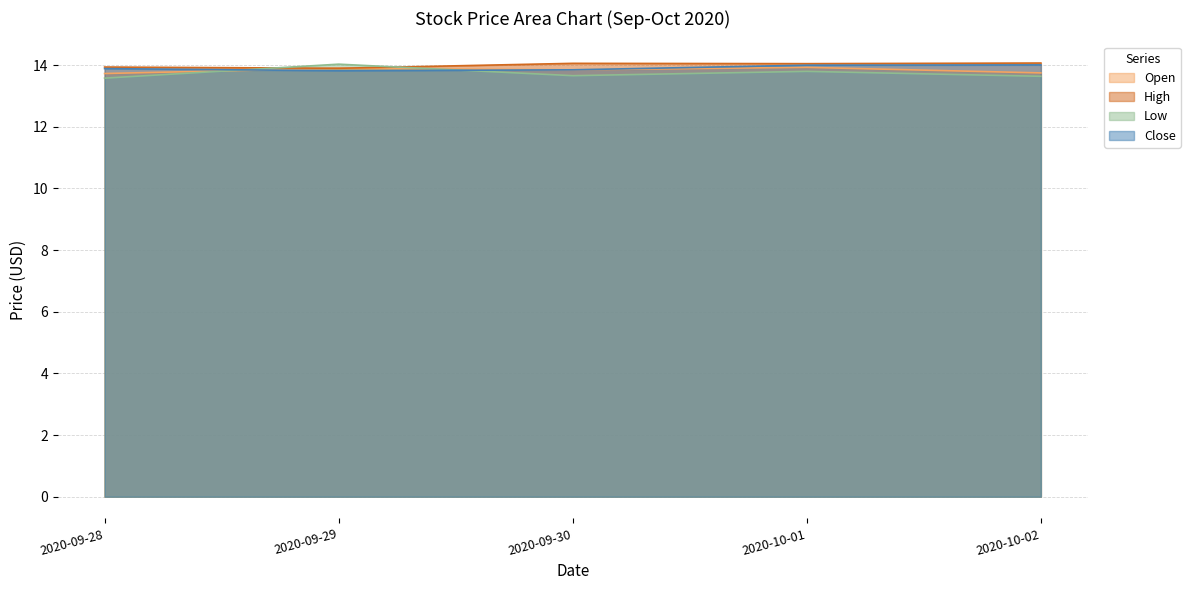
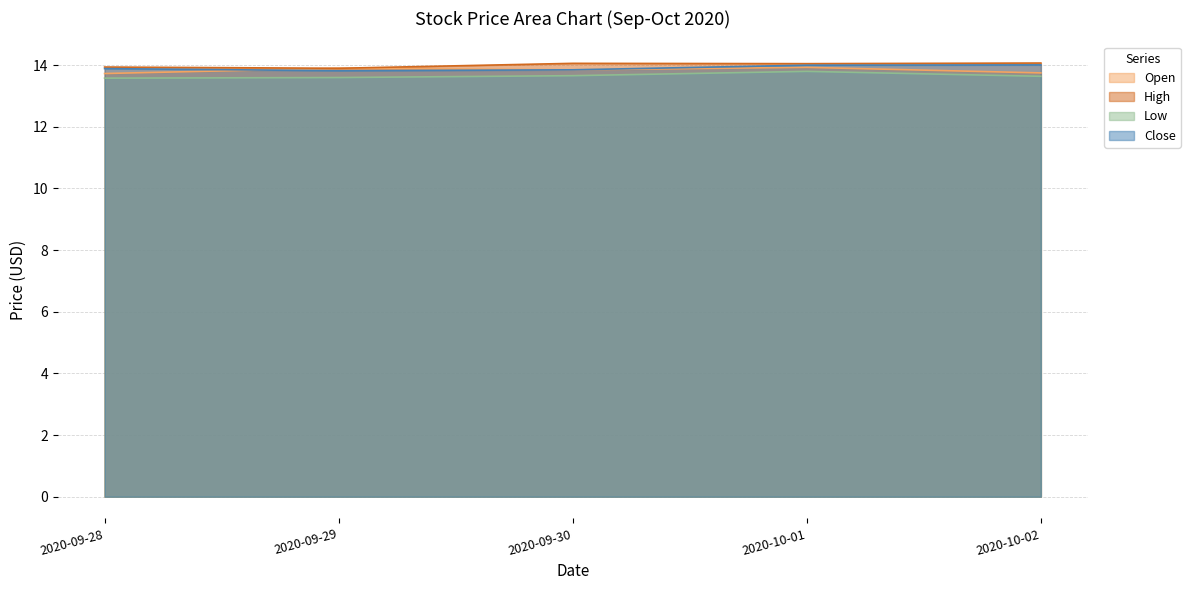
  {
    "Open": {
      "2020-09-28": 13.7,
      "2020-10-02": 13.8
    },
    "High": {
      "2020-09-30": 14.1
    },
    "Low": {
      "2020-09-28": 13.6,
-     "2020-09-29": 14.0,
+     "2020-09-29": 13.6,
      "2020-09-30": 13.7,
      "2020-10-01": 13.8,
      "2020-10-02": 13.6
    }
  }
